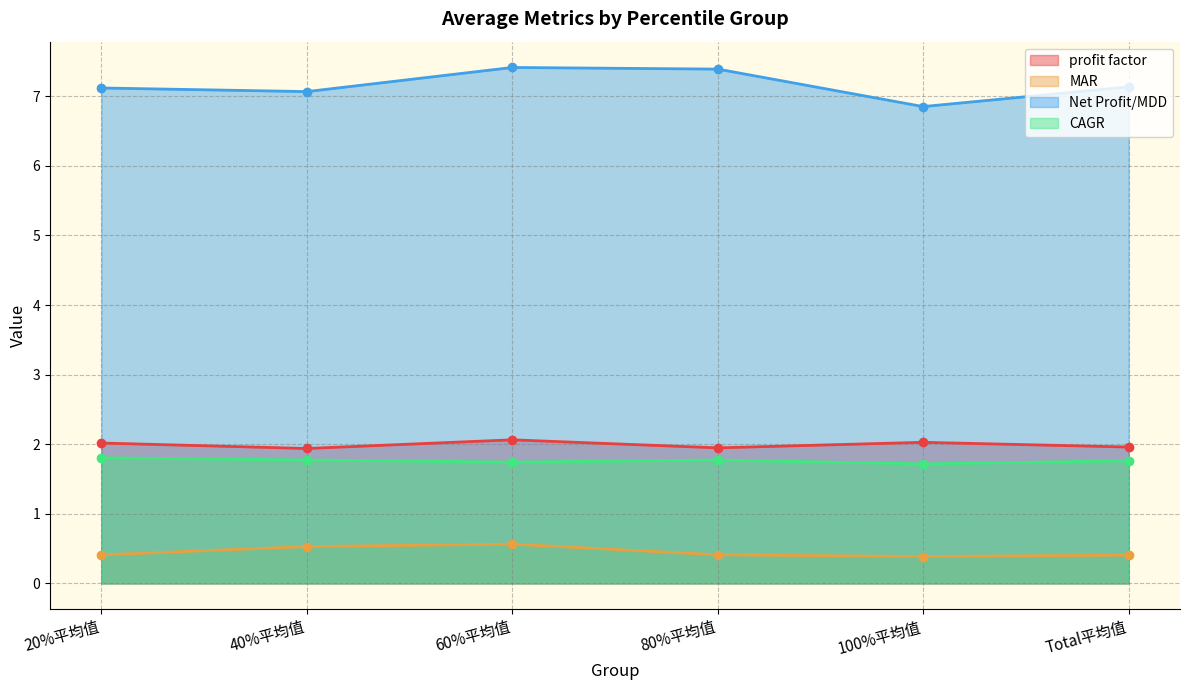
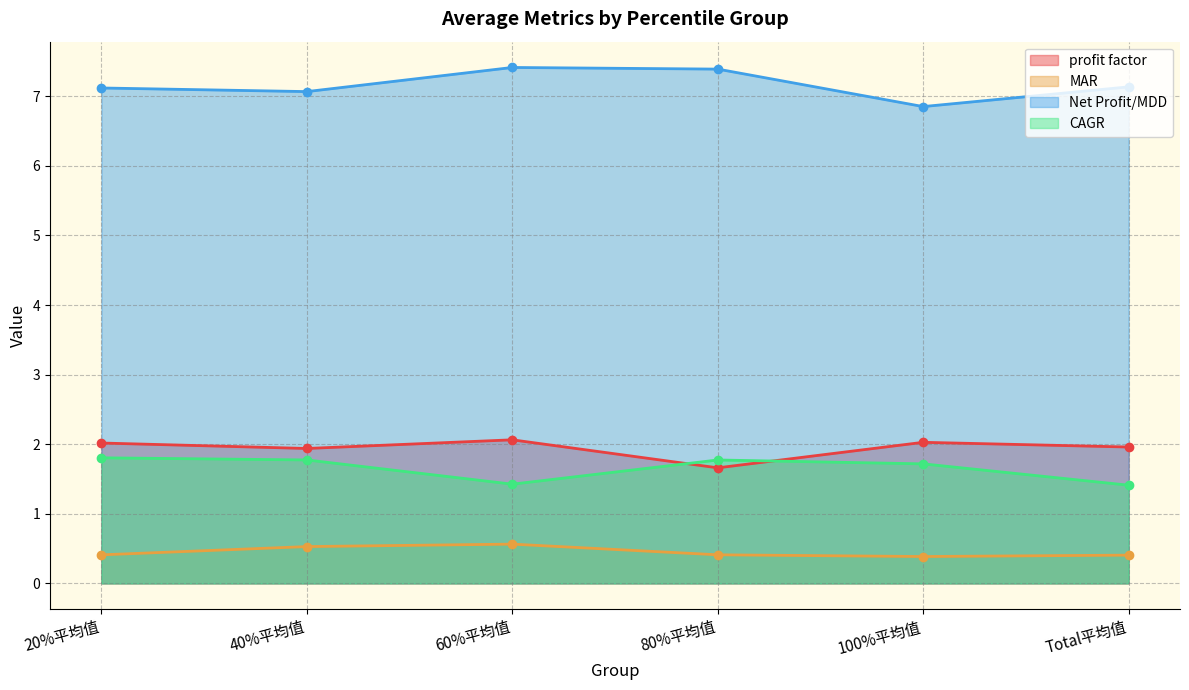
  {
    "profit factor": {
      "20%平均值": 2.0,
      "40%平均值": 1.9,
      "60%平均值": 2.1,
-     "80%平均值": 1.9,
+     "80%平均值": 1.7,
      "100%平均值": 2.0,
      "Total平均值": 2.0
    },
    "MAR": {
      "20%平均值": 0.4,
      "40%平均值": 0.5,
      "60%平均值": 0.6,
      "80%平均值": 0.4,
      "100%平均值": 0.4,
      "Total平均值": 0.4
    },
    "Net Profit/MDD": {
      "20%平均值": 7.1,
      "40%平均值": 7.1,
      "60%平均值": 7.4,
      "80%平均值": 7.4,
      "100%平均值": 6.9
    },
    "CAGR": {
      "20%平均值": 1.8,
      "40%平均值": 1.8,
-     "60%平均值": 1.7,
+     "60%平均值": 1.4,
      "80%平均值": 1.8,
      "100%平均值": 1.7,
-     "Total平均值": 1.8
+     "Total平均值": 1.4
    }
  }
